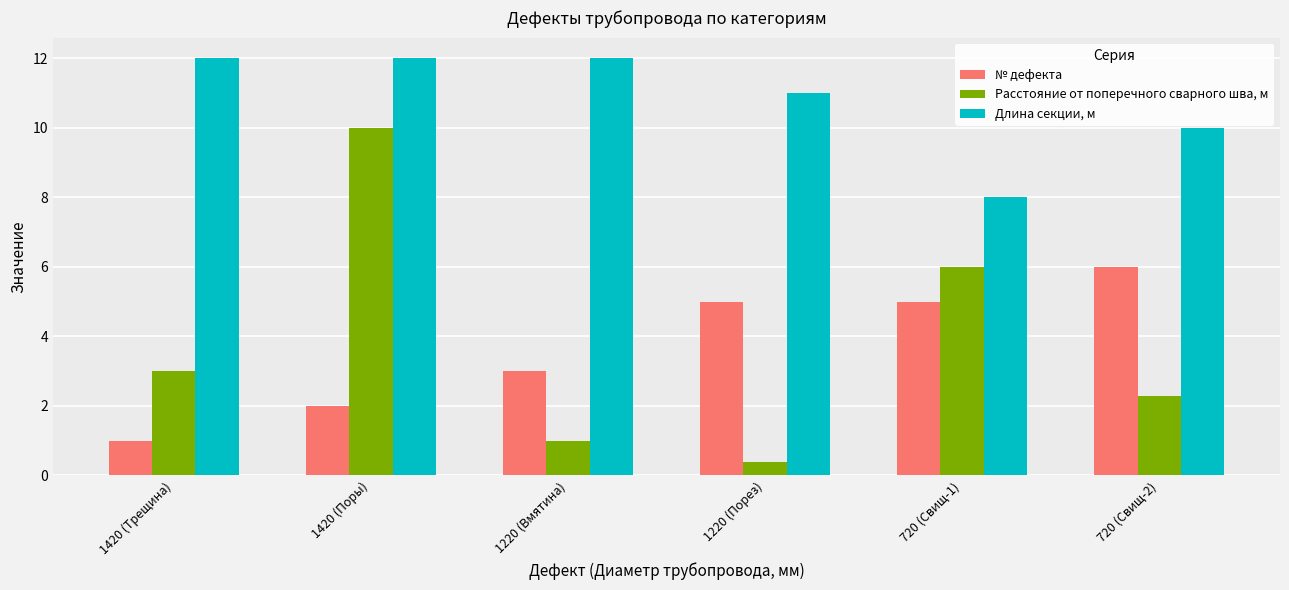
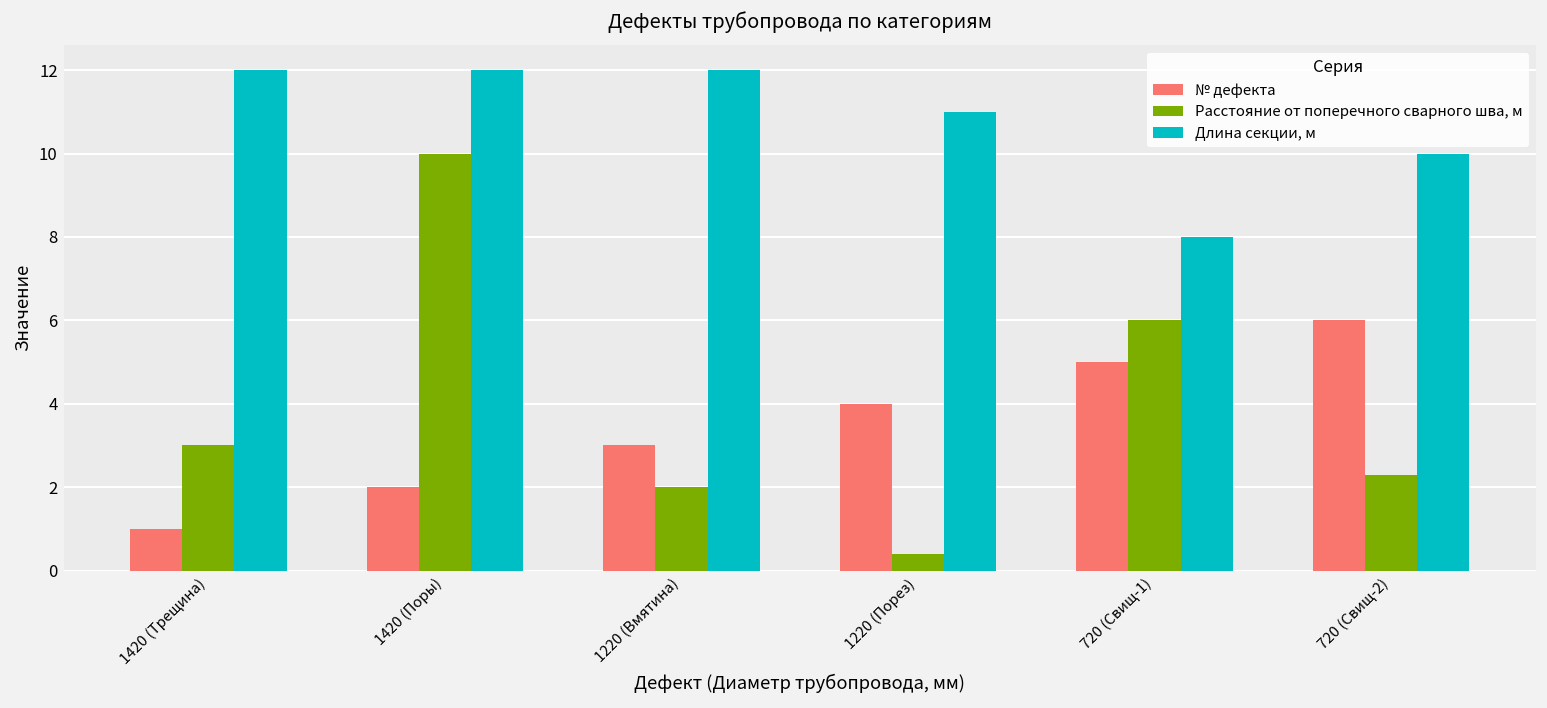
  {
    "№ дефекта": {
      "1420 (Трещина)": 1,
      "1420 (Поры)": 2,
      "1220 (Вмятина)": 3,
-     "1220 (Порез)": 5,
+     "1220 (Порез)": 4,
      "720 (Свищ-1)": 5,
      "720 (Свищ-2)": 6
    },
    "Расстояние от поперечного сварного шва, м": {
      "1420 (Трещина)": 3,
      "1420 (Поры)": 10,
-     "1220 (Вмятина)": 1,
+     "1220 (Вмятина)": 2,
      "1220 (Порез)": 0.4,
      "720 (Свищ-1)": 6,
      "720 (Свищ-2)": 2.3
    },
    "Длина секции, м": {
      "1420 (Трещина)": 12,
      "1420 (Поры)": 12,
      "1220 (Вмятина)": 12,
      "1220 (Порез)": 11,
      "720 (Свищ-1)": 8,
      "720 (Свищ-2)": 10
    }
  }
